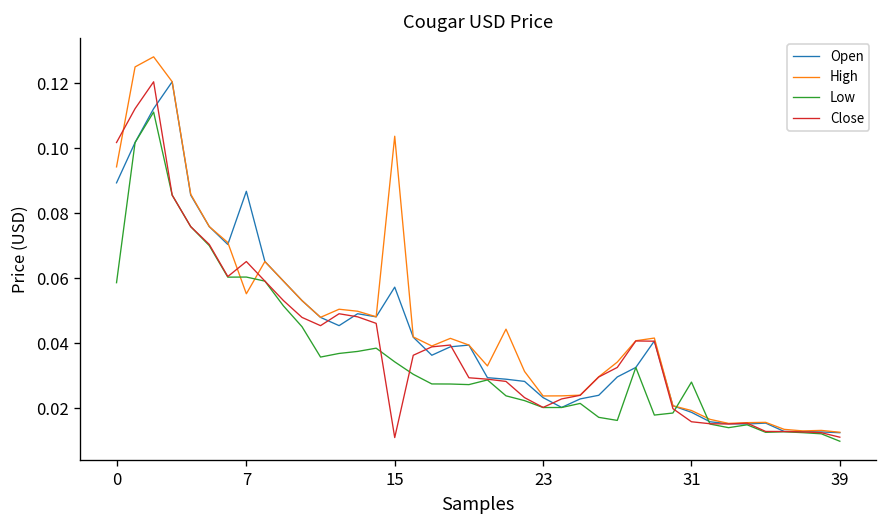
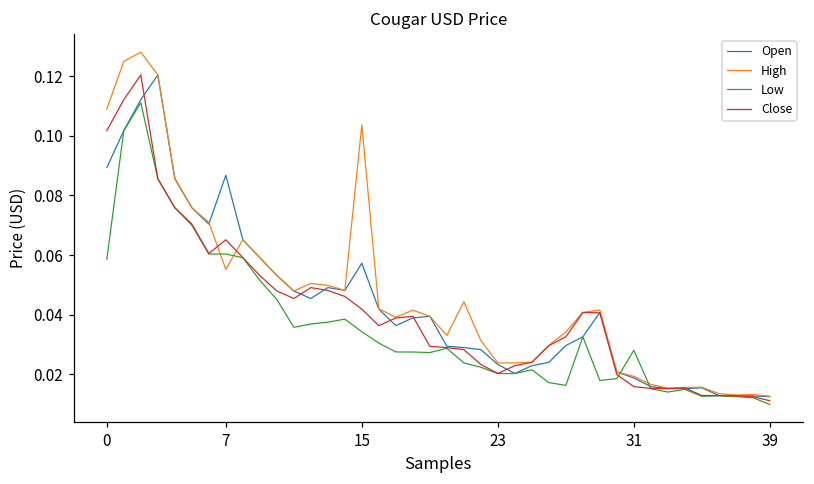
  {
    "Open": {
      "0": 0.089,
      "7": 0.087,
      "15": 0.057
    },
    "High": {
-     "0": 0.094,
+     "0": 0.109,
      "7": 0.055,
      "15": 0.104
    },
    "Low": {
      "0": 0.059,
      "7": 0.060,
      "15": 0.034,
      "31": 0.028,
      "39": 0.010
    },
    "Close": {
      "0": 0.102,
      "7": 0.065,
-     "15": 0.011,
+     "15": 0.042,
      "31": 0.016,
      "39": 0.011
    }
  }
